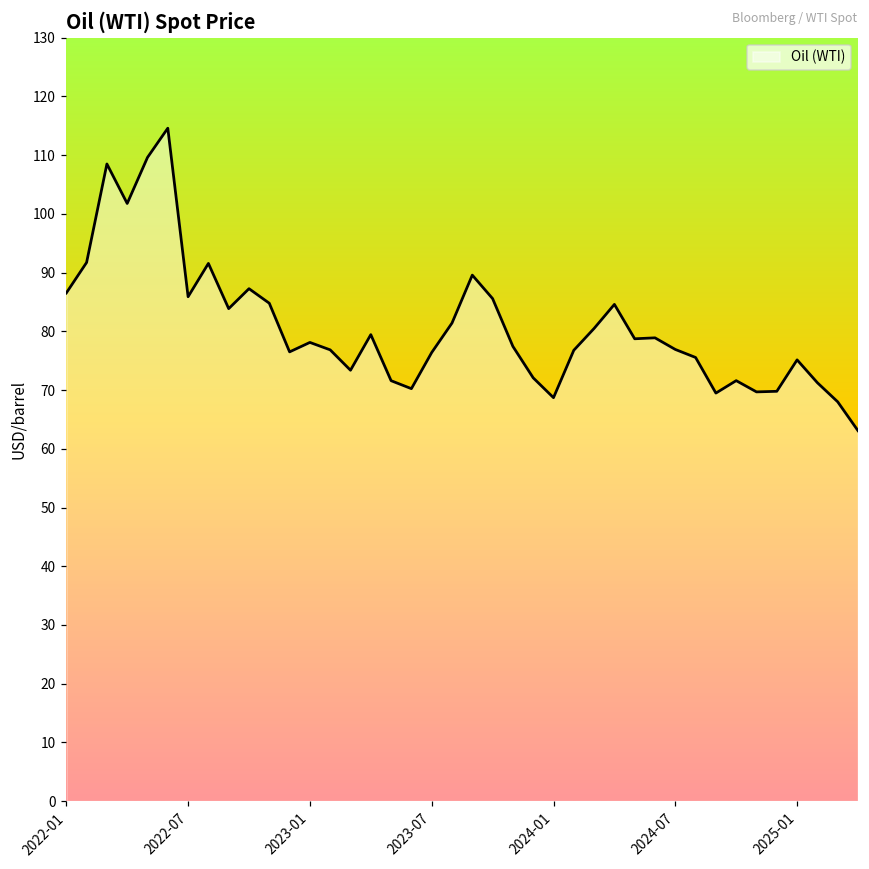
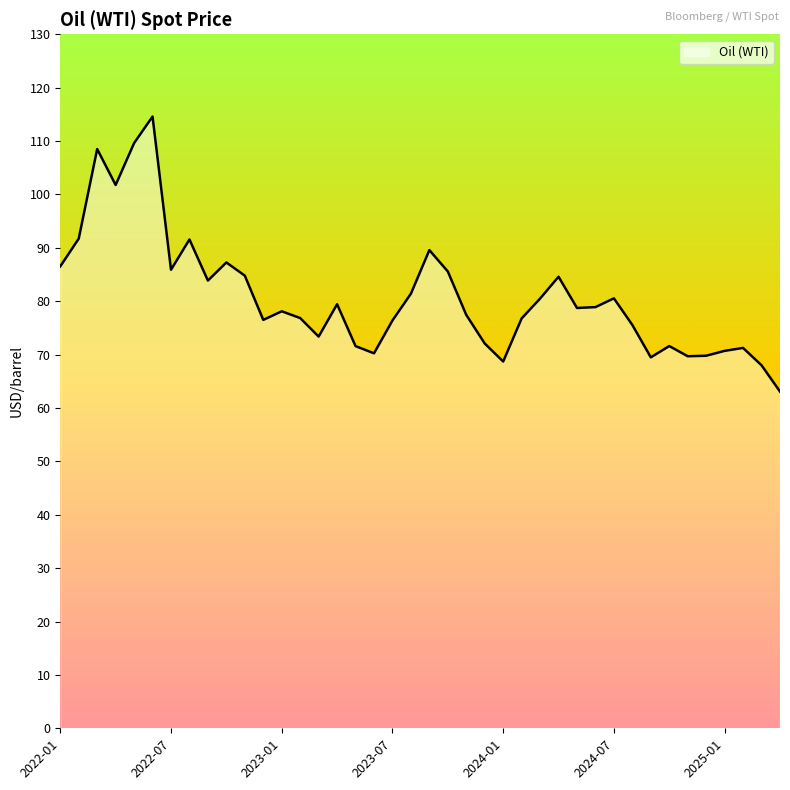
  {
    "2022-01": 87,
    "2022-07": 86,
    "2023-01": 78,
    "2023-07": 76,
    "2024-01": 69,
-   "2024-07": 77,
-   "2025-01": 75
+   "2024-07": 81,
+   "2025-01": 71
  }
